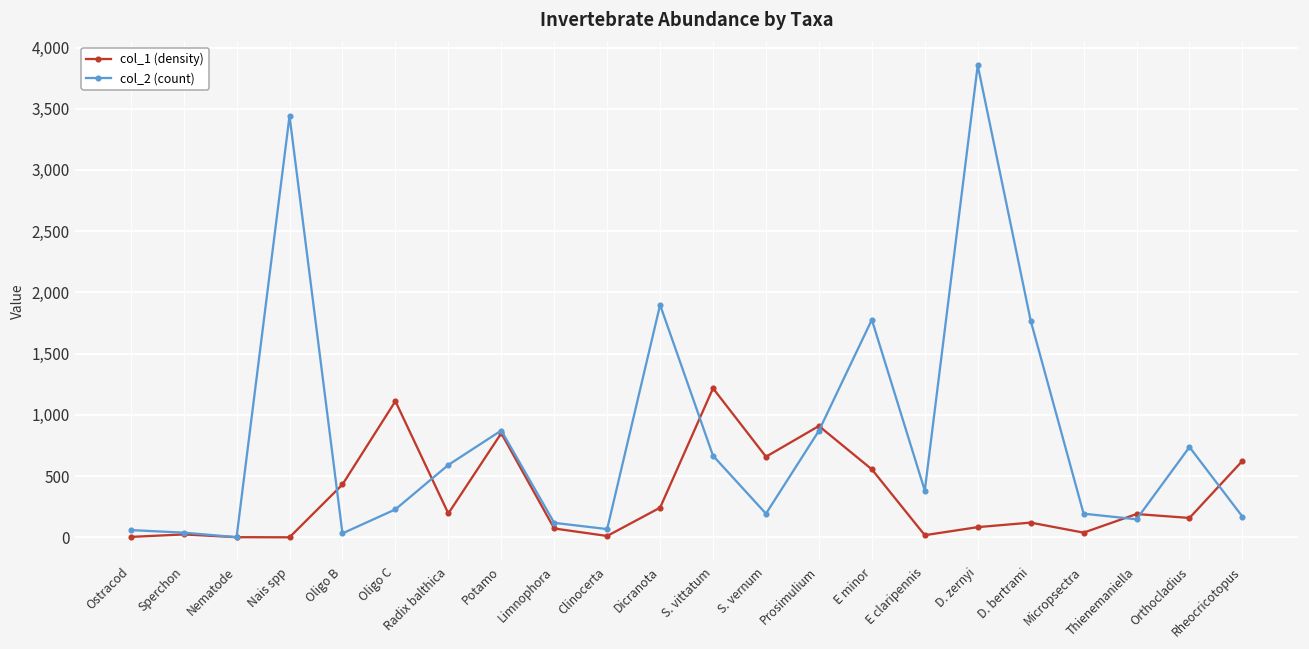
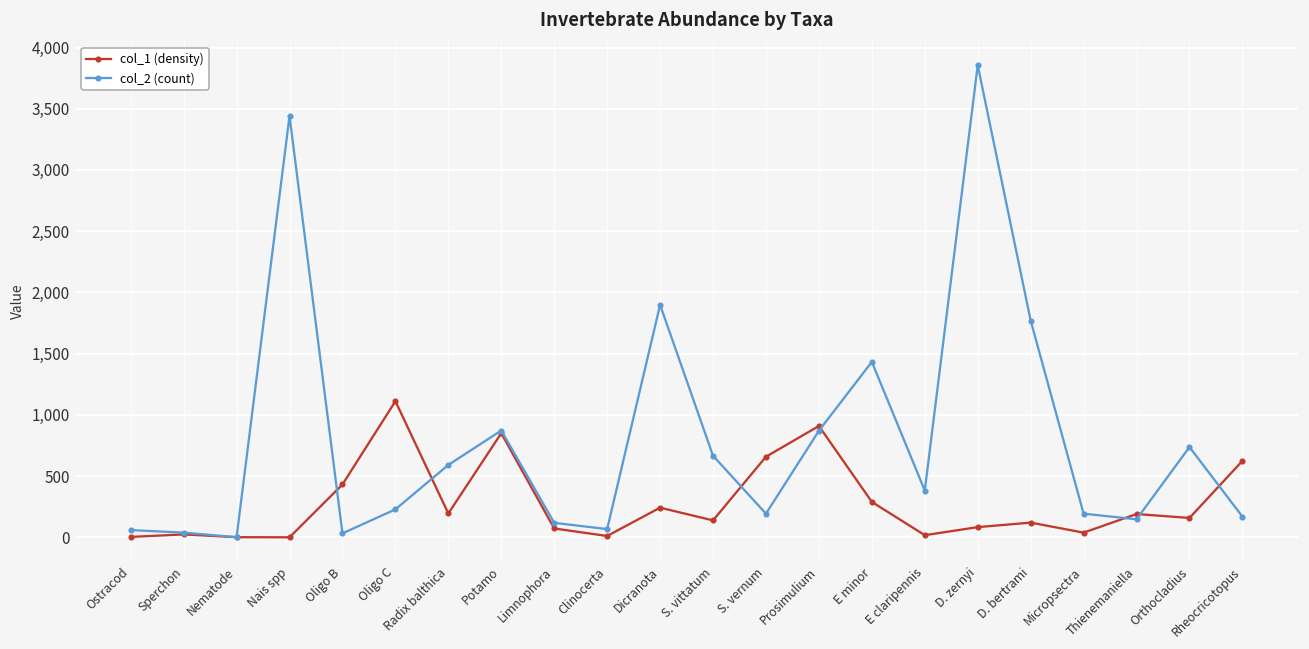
  {
    "col_1 (density)": {
      "Ostracod": "0",
      "Nais spp": "0",
      "Oligo B": "430",
      "Oligo C": "1,110",
      "Radix balthica": "190",
      "Limnophora": "70",
      "Clinocerta": "10",
      "Dicranota": "240",
-     "S. vittatum": "1,220",
+     "S. vittatum": "140",
      "S. vernum": "660",
      "Prosimulium": "910",
-     "E minor": "560",
+     "E minor": "290",
      "E claripennis": "20",
      "D. zernyi": "80",
      "D. bertrami": "120",
      "Micropsectra": "40",
      "Thienemaniella": "190",
      "Orthocladius": "160",
      "Rheocricotopus": "620"
    },
    "col_2 (count)": {
      "Ostracod": "60",
      "Nais spp": "3,440",
      "Oligo B": "30",
      "Oligo C": "230",
      "Radix balthica": "590",
      "Limnophora": "120",
      "Clinocerta": "70",
      "Dicranota": "1,900",
      "S. vittatum": "670",
      "S. vernum": "190",
      "Prosimulium": "870",
-     "E minor": "1,780",
+     "E minor": "1,430",
      "E claripennis": "380",
      "D. zernyi": "3,860",
      "D. bertrami": "1,770",
      "Micropsectra": "190",
      "Thienemaniella": "150",
      "Orthocladius": "740",
      "Rheocricotopus": "170"
    }
  }
